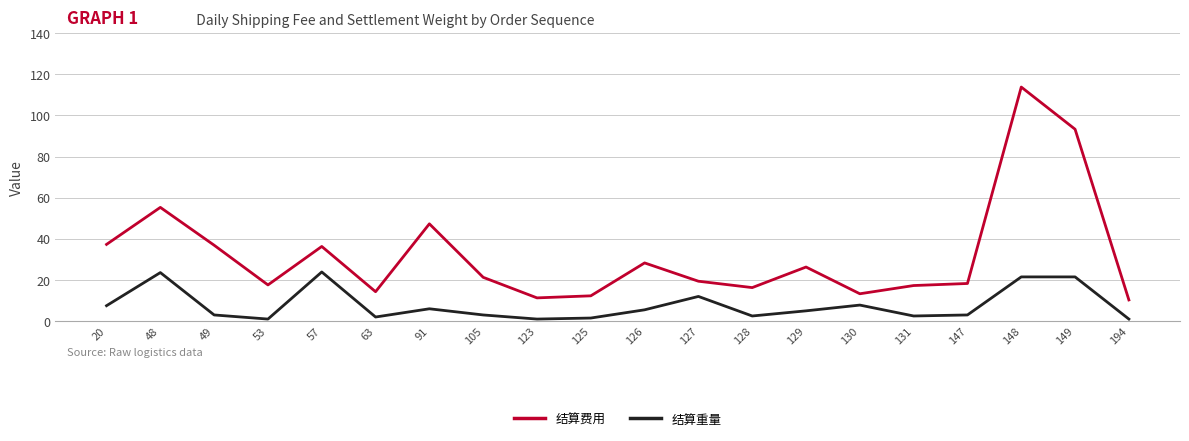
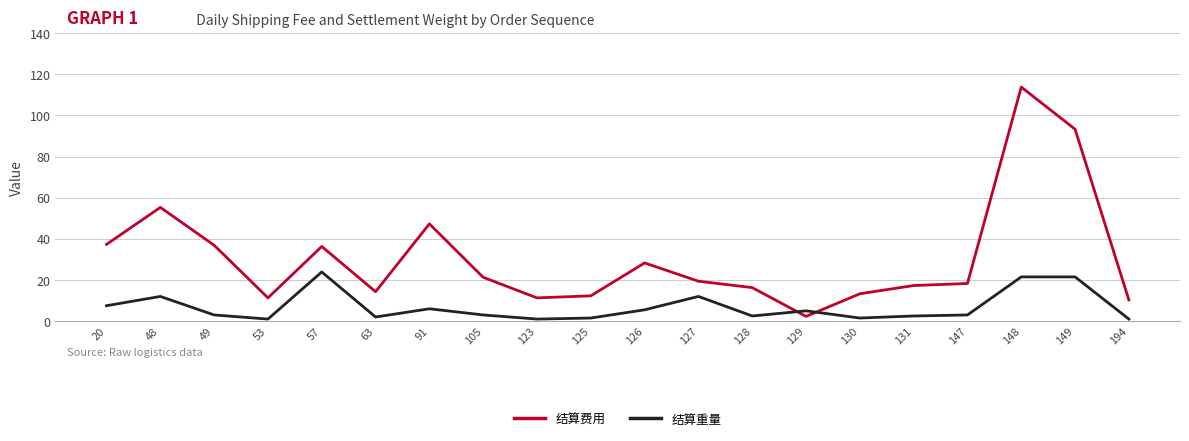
  {
    "结算费用": {
      "20": 37,
      "48": 55,
      "49": 37,
-     "53": 18,
+     "53": 11,
      "57": 36,
      "63": 14,
      "91": 47,
      "105": 21,
      "123": 11,
      "125": 12,
      "126": 28,
      "127": 19,
      "128": 16,
-     "129": 26,
+     "129": 2,
      "130": 13,
      "131": 17,
      "147": 18,
      "148": 114,
      "149": 93,
      "194": 10
    },
    "结算重量": {
      "20": 8,
-     "48": 24,
+     "48": 12,
      "49": 3,
      "53": 1,
      "57": 24,
      "63": 2,
      "91": 6,
      "105": 3,
      "123": 1,
      "125": 2,
      "126": 6,
      "127": 12,
      "128": 3,
      "129": 5,
-     "130": 8,
+     "130": 2,
      "131": 3,
      "147": 3,
      "148": 22,
      "149": 22,
      "194": 1
    }
  }
